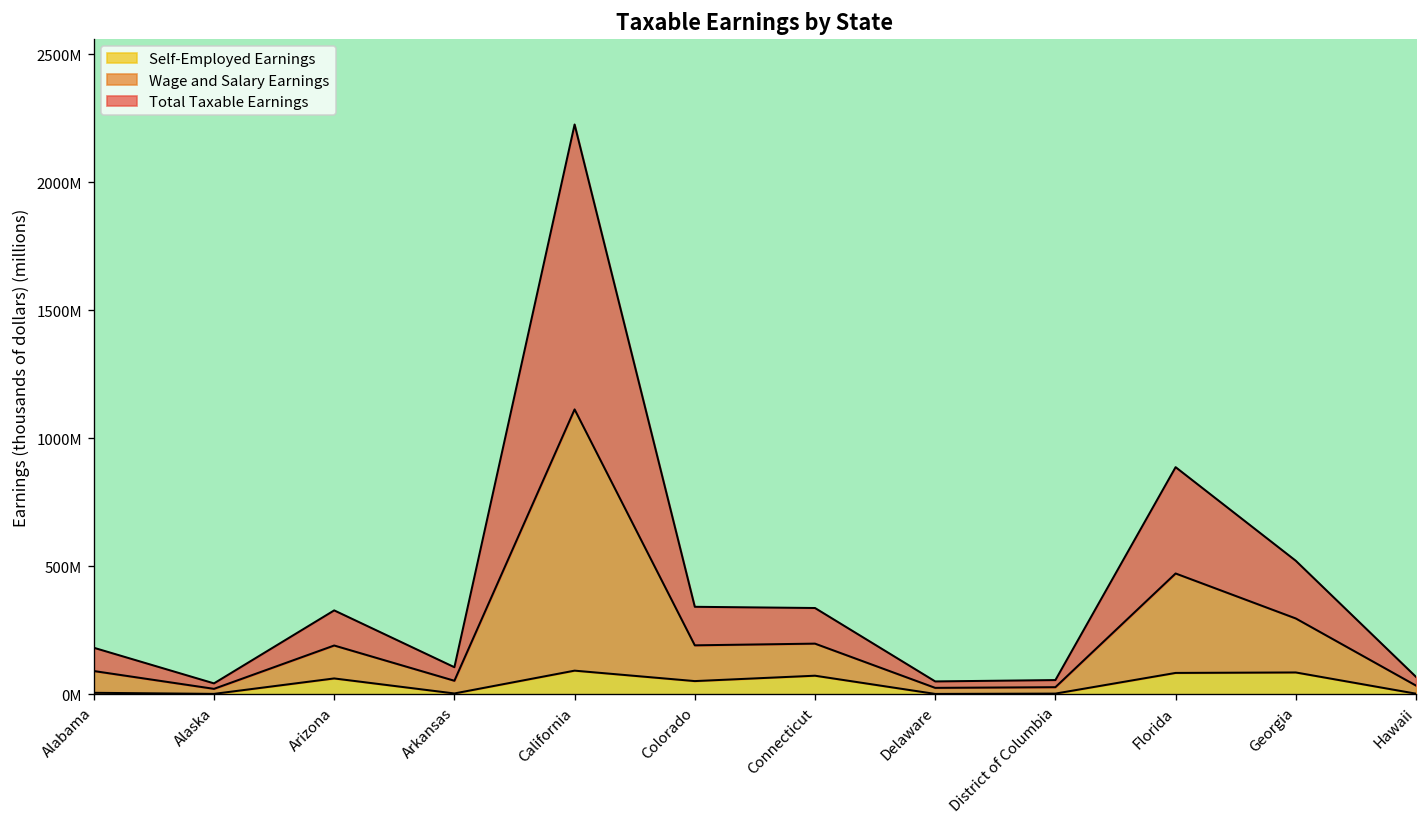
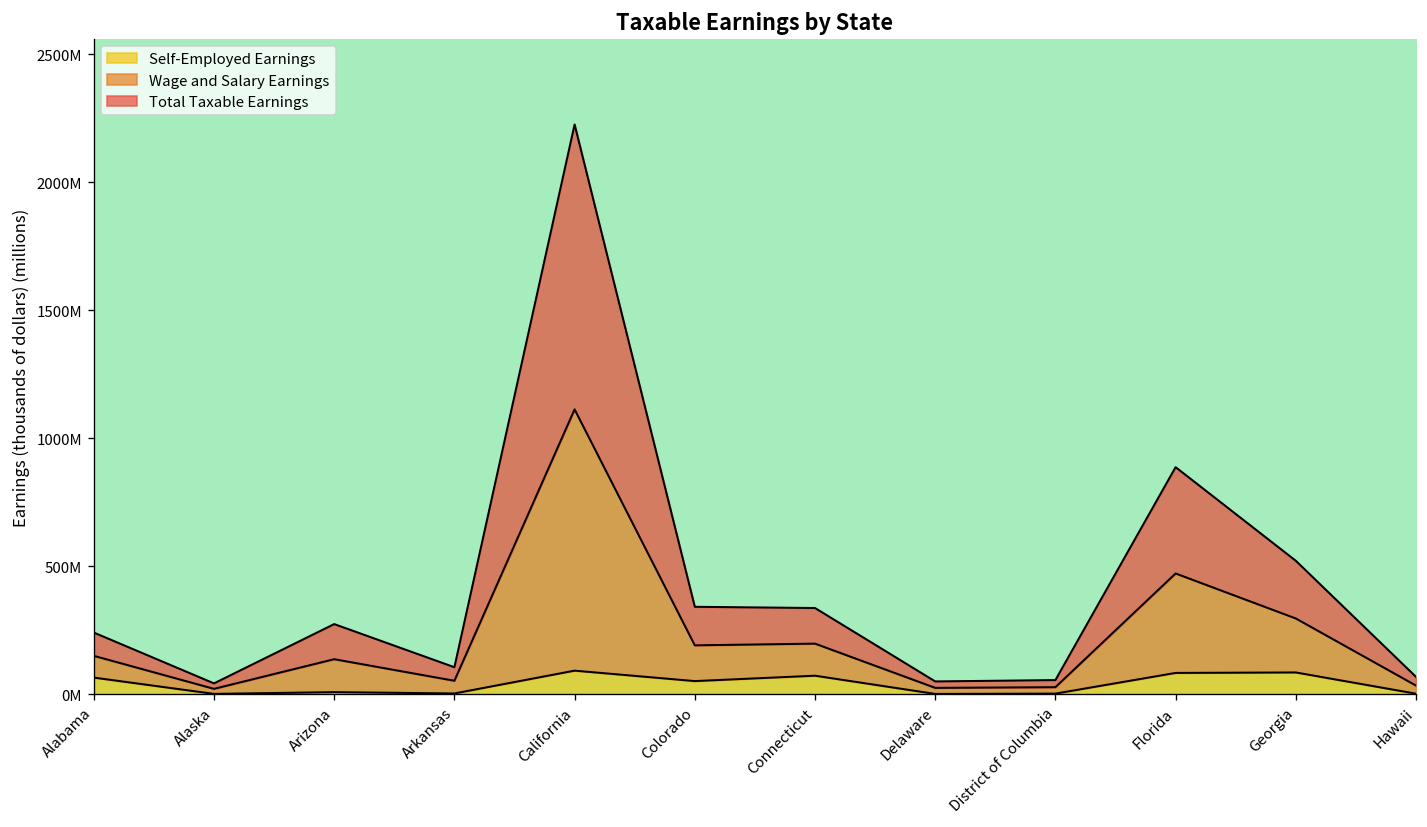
  {
    "Self-Employed Earnings": {
-     "Alabama": 10000000,
+     "Alabama": 70000000,
      "Alaska": 0,
-     "Arizona": 60000000,
+     "Arizona": 10000000,
      "Arkansas": 0,
      "California": 90000000,
      "Colorado": 50000000,
      "Connecticut": 70000000,
      "Delaware": 0,
      "District of Columbia": 0,
      "Florida": 80000000,
      "Georgia": 90000000,
      "Hawaii": 0
    }
  }
